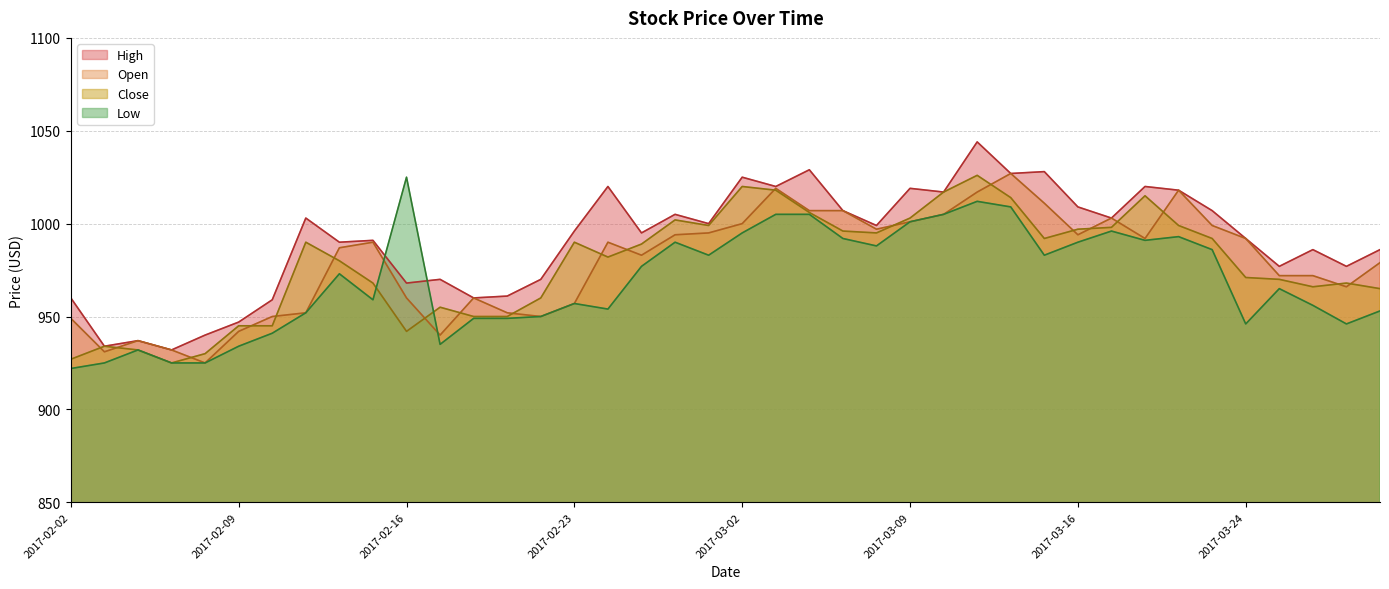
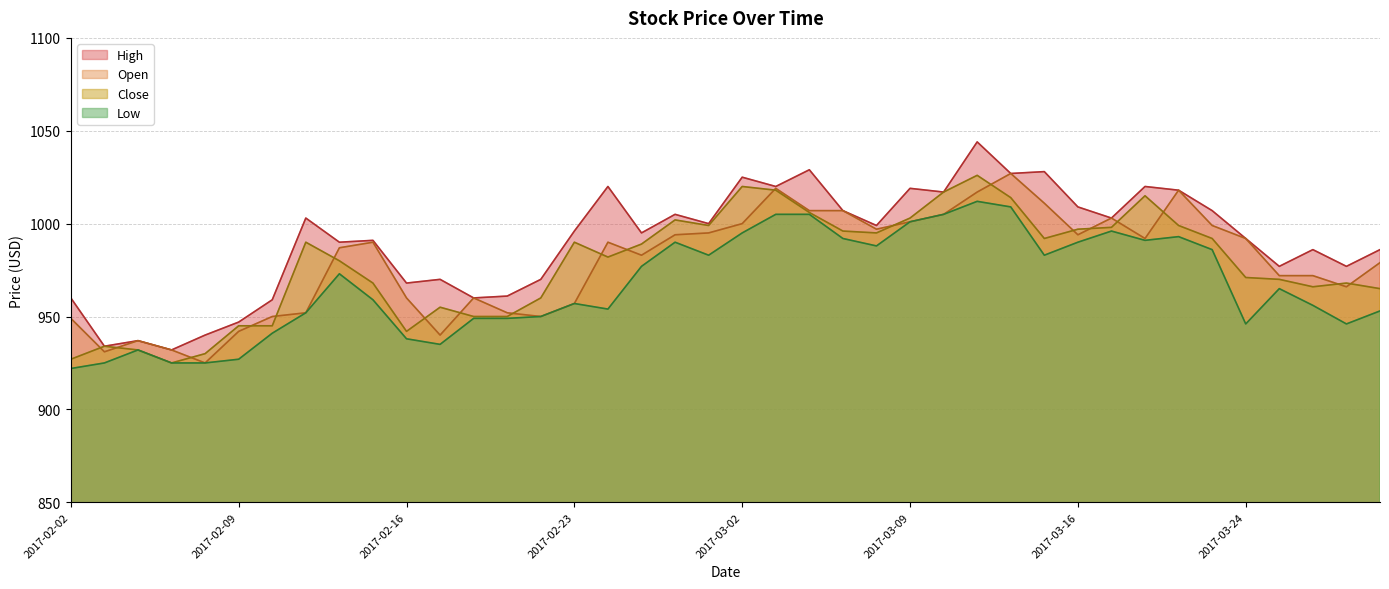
  {
    "Low": {
      "2017-02-02": 922,
-     "2017-02-09": 934,
-     "2017-02-16": 1025,
+     "2017-02-09": 927,
+     "2017-02-16": 938,
      "2017-03-02": 995,
      "2017-03-16": 990,
      "2017-03-24": 946
    }
  }
